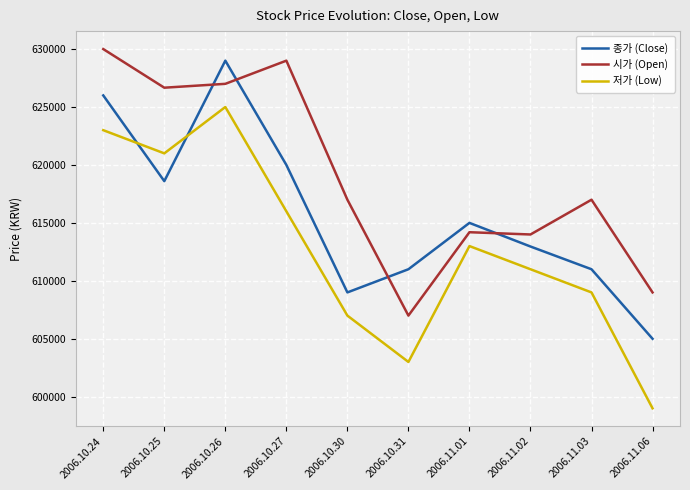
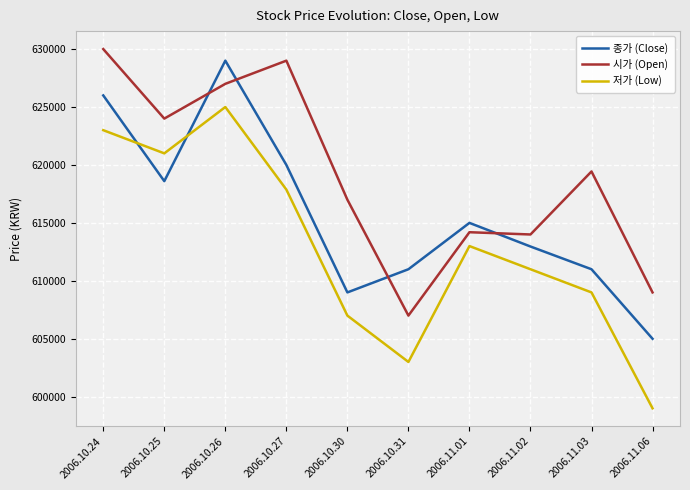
  {
    "종가 (Close)": {
      "2006.10.24": 626000,
      "2006.10.25": 618600,
      "2006.10.26": 629000,
      "2006.10.27": 620000,
      "2006.10.30": 609000,
      "2006.10.31": 611000,
      "2006.11.01": 615000,
      "2006.11.02": 613000,
      "2006.11.03": 611000,
      "2006.11.06": 605000
    },
    "시가 (Open)": {
      "2006.10.24": 630000,
-     "2006.10.25": 626700,
+     "2006.10.25": 624000,
      "2006.10.26": 627000,
      "2006.10.27": 629000,
      "2006.10.30": 617000,
      "2006.10.31": 607000,
      "2006.11.01": 614200,
      "2006.11.02": 614000,
-     "2006.11.03": 617000,
+     "2006.11.03": 619400,
      "2006.11.06": 609000
    },
    "저가 (Low)": {
      "2006.10.24": 623000,
      "2006.10.25": 621000,
      "2006.10.26": 625000,
-     "2006.10.27": 616000,
+     "2006.10.27": 617900,
      "2006.10.30": 607000,
      "2006.10.31": 603000,
      "2006.11.01": 613000,
      "2006.11.02": 611000,
      "2006.11.03": 609000,
      "2006.11.06": 599000
    }
  }
